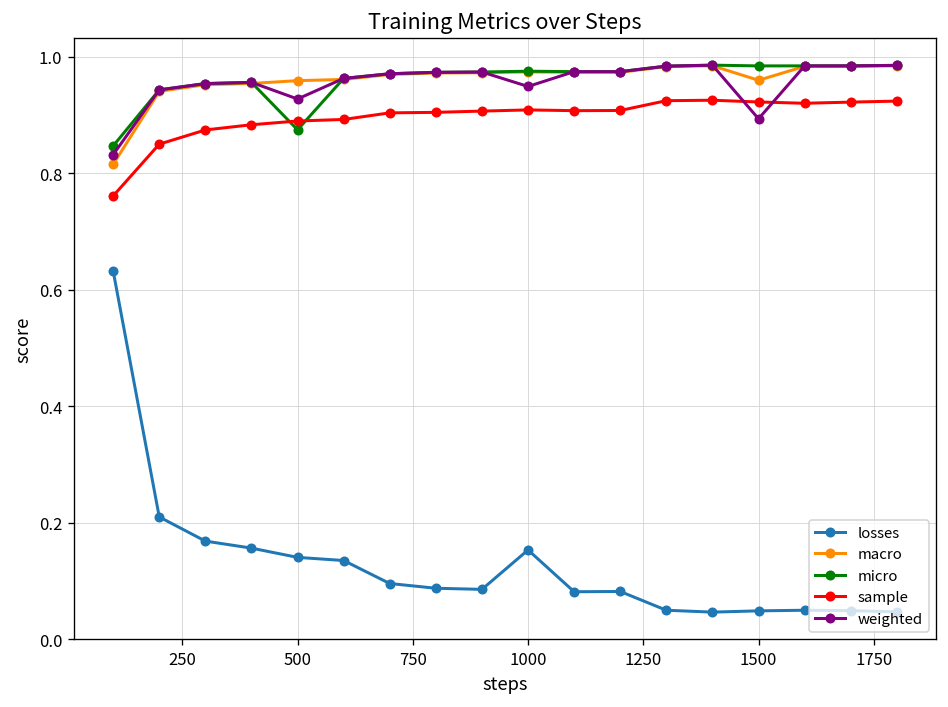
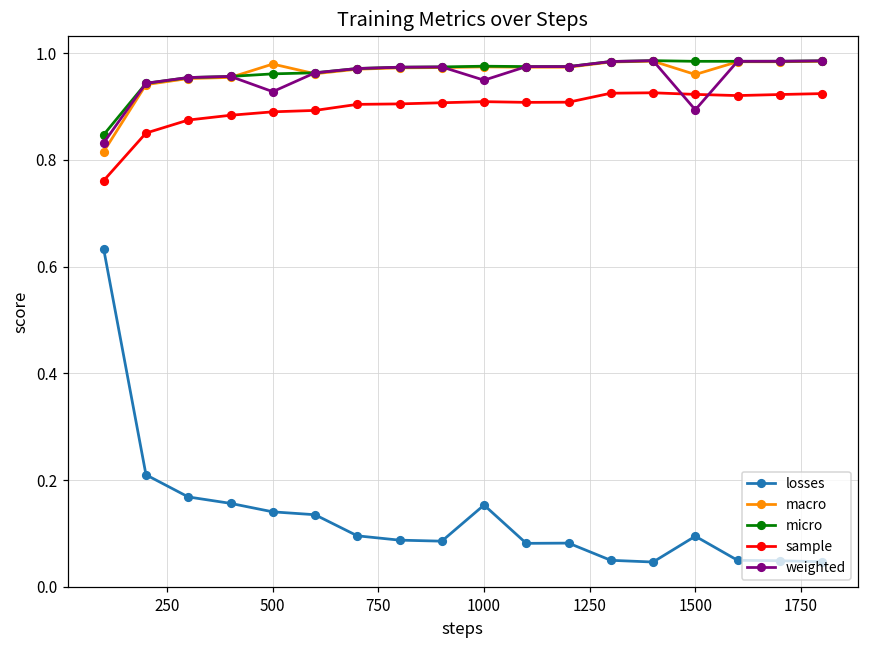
  {
    "losses": {
      "500": 0.14,
      "1000": 0.15,
-     "1500": 0.05
+     "1500": 0.09
    },
    "macro": {
-     "500": 0.96,
+     "500": 0.98,
      "1500": 0.96
    },
    "micro": {
-     "500": 0.87,
+     "500": 0.96,
      "1500": 0.98
    },
    "sample": {
      "500": 0.89,
      "1000": 0.91,
      "1500": 0.92
    },
    "weighted": {
      "500": 0.93,
      "1000": 0.95,
      "1500": 0.89
    }
  }
